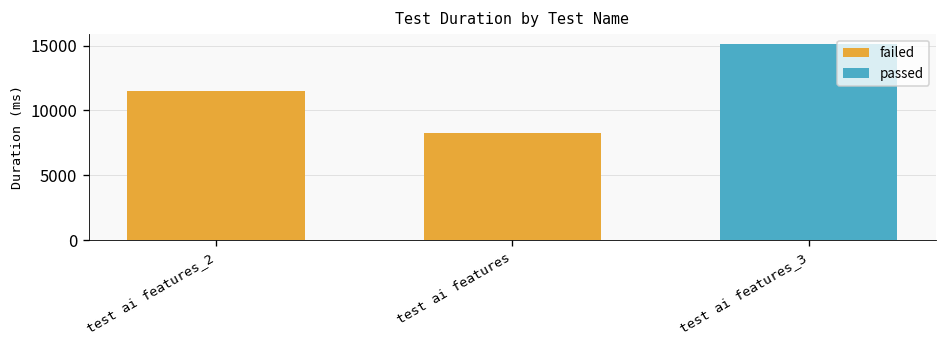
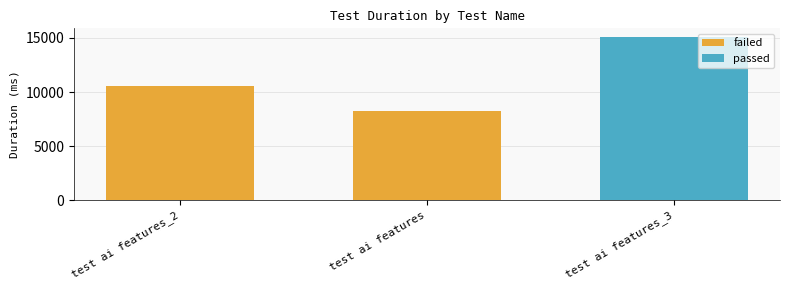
  {
    "failed": {
-     "test ai features_2": 11500,
+     "test ai features_2": 10600,
      "test ai features": 8300
    },
    "passed": {
      "test ai features_3": 15100
    }
  }
